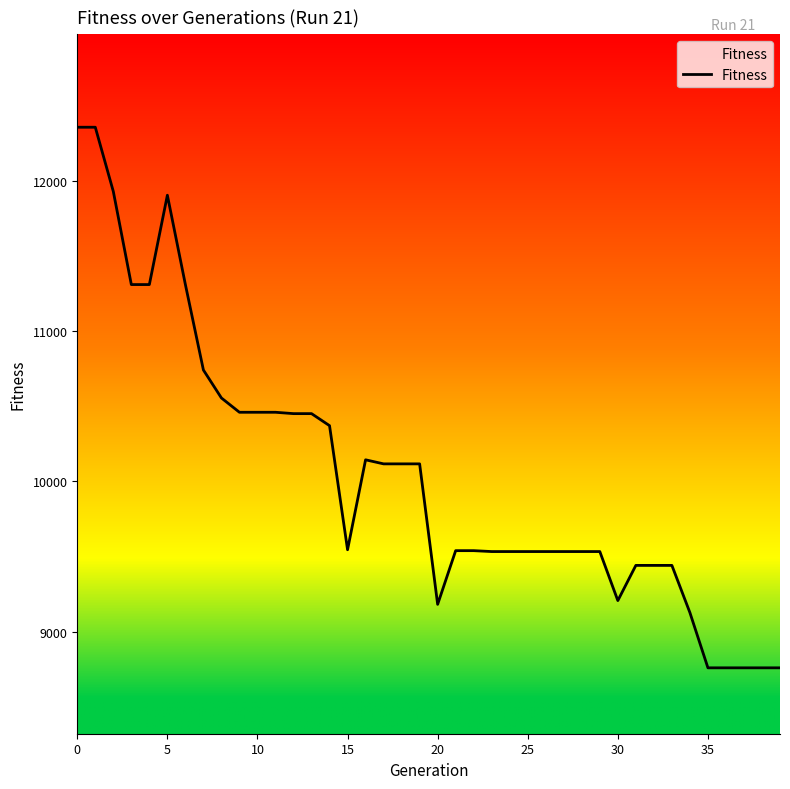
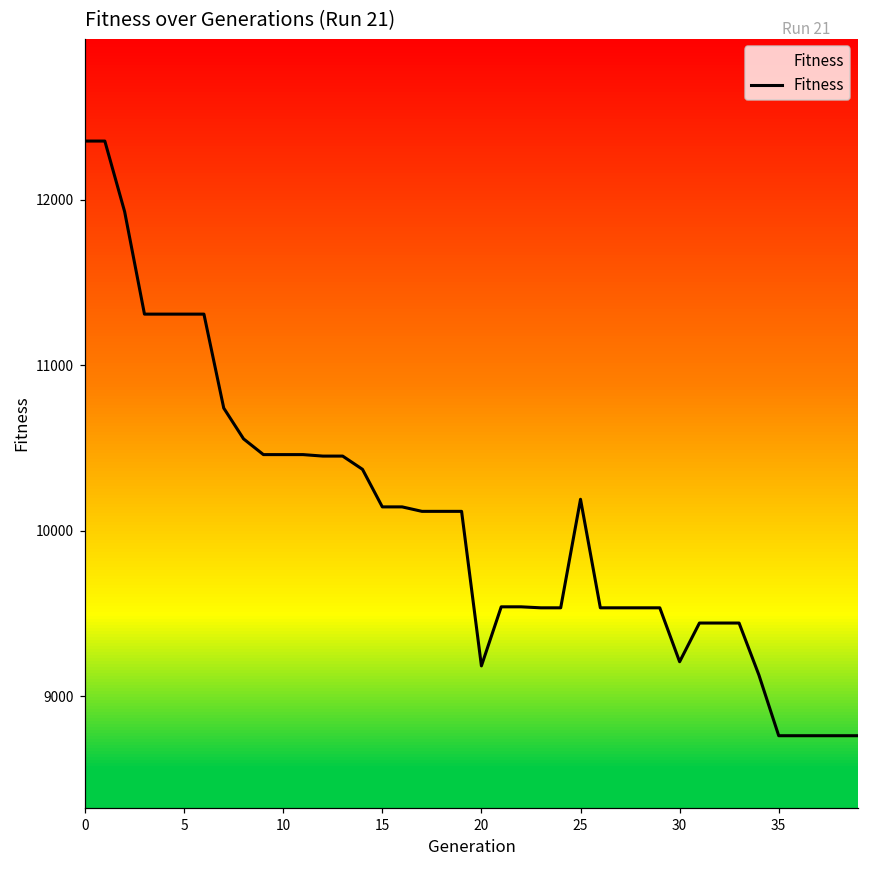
  {
    "0": 12360,
-   "5": 11900,
+   "5": 11310,
    "10": 10460,
-   "15": 9550,
+   "15": 10140,
    "20": 9180,
-   "25": 9530,
+   "25": 10190,
    "30": 9210,
    "35": 8760
  }
